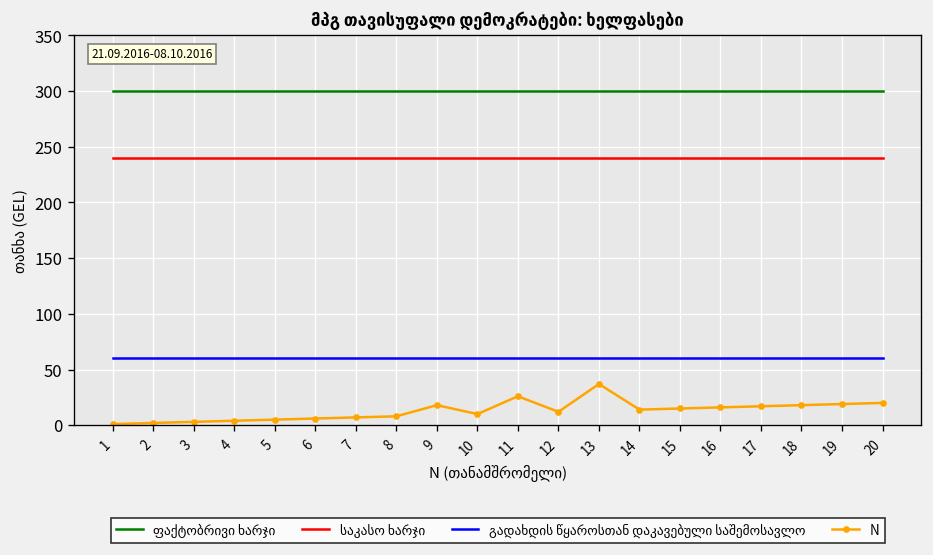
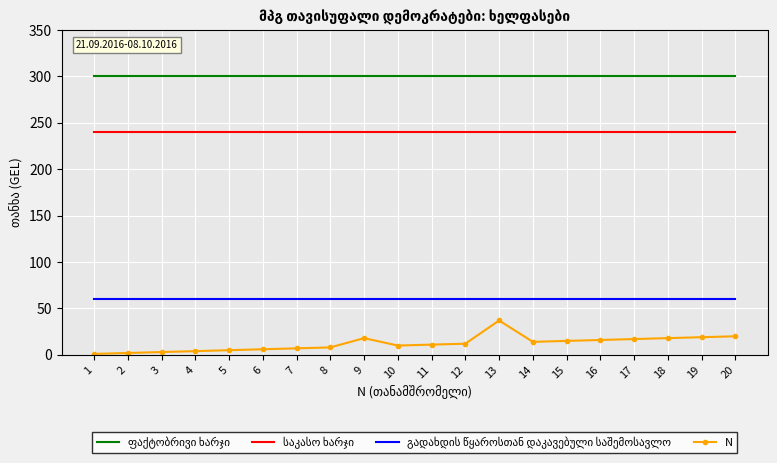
  {
    "ფაქტობრივი ხარჯი": {
      "1": 300,
      "2": 300,
      "3": 300,
      "4": 300,
      "5": 300,
      "6": 300,
      "7": 300,
      "8": 300,
      "9": 300,
      "10": 300,
      "11": 300,
      "12": 300,
      "13": 300,
      "14": 300,
      "15": 300,
      "16": 300,
      "17": 300,
      "18": 300,
      "19": 300,
      "20": 300
    },
    "საკასო ხარჯი": {
      "1": 240,
      "2": 240,
      "3": 240,
      "4": 240,
      "5": 240,
      "6": 240,
      "7": 240,
      "8": 240,
      "9": 240,
      "10": 240,
      "11": 240,
      "12": 240,
      "13": 240,
      "14": 240,
      "15": 240,
      "16": 240,
      "17": 240,
      "18": 240,
      "19": 240,
      "20": 240
    },
    "გადახდის წყაროსთან დაკავებული საშემოსავლო": {
      "1": 60,
      "2": 60,
      "3": 60,
      "4": 60,
      "5": 60,
      "6": 60,
      "7": 60,
      "8": 60,
      "9": 60,
      "10": 60,
      "11": 60,
      "12": 60,
      "13": 60,
      "14": 60,
      "15": 60,
      "16": 60,
      "17": 60,
      "18": 60,
      "19": 60,
      "20": 60
    },
    "N": {
      "1": 0,
      "2": 0,
      "3": 0,
      "4": 0,
      "5": 10,
      "6": 10,
      "7": 10,
      "8": 10,
      "9": 20,
      "10": 10,
-     "11": 30,
+     "11": 10,
      "12": 10,
      "13": 40,
      "14": 10,
      "15": 20,
      "16": 20,
      "17": 20,
      "18": 20,
      "19": 20,
      "20": 20
    }
  }
